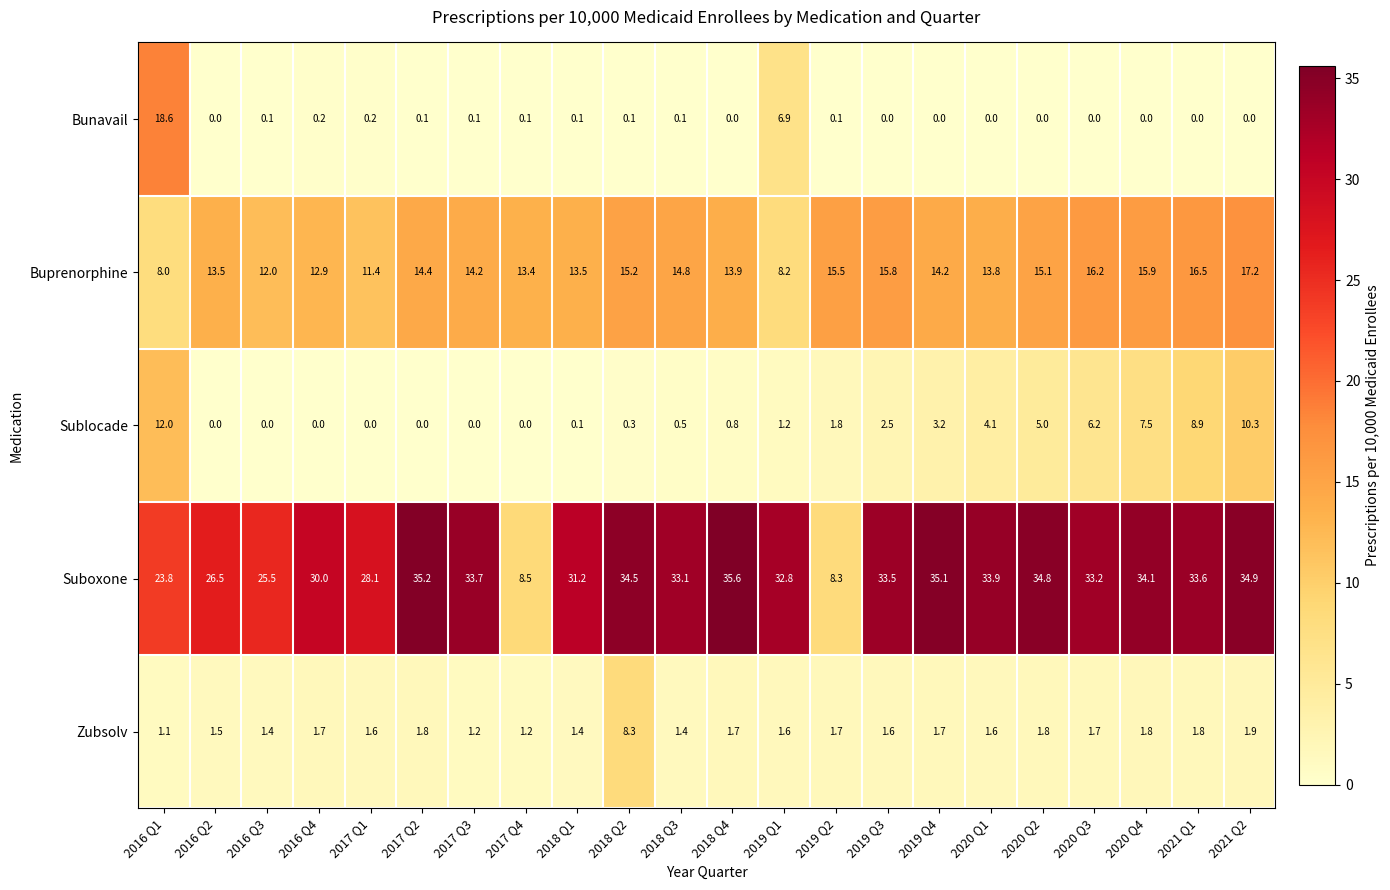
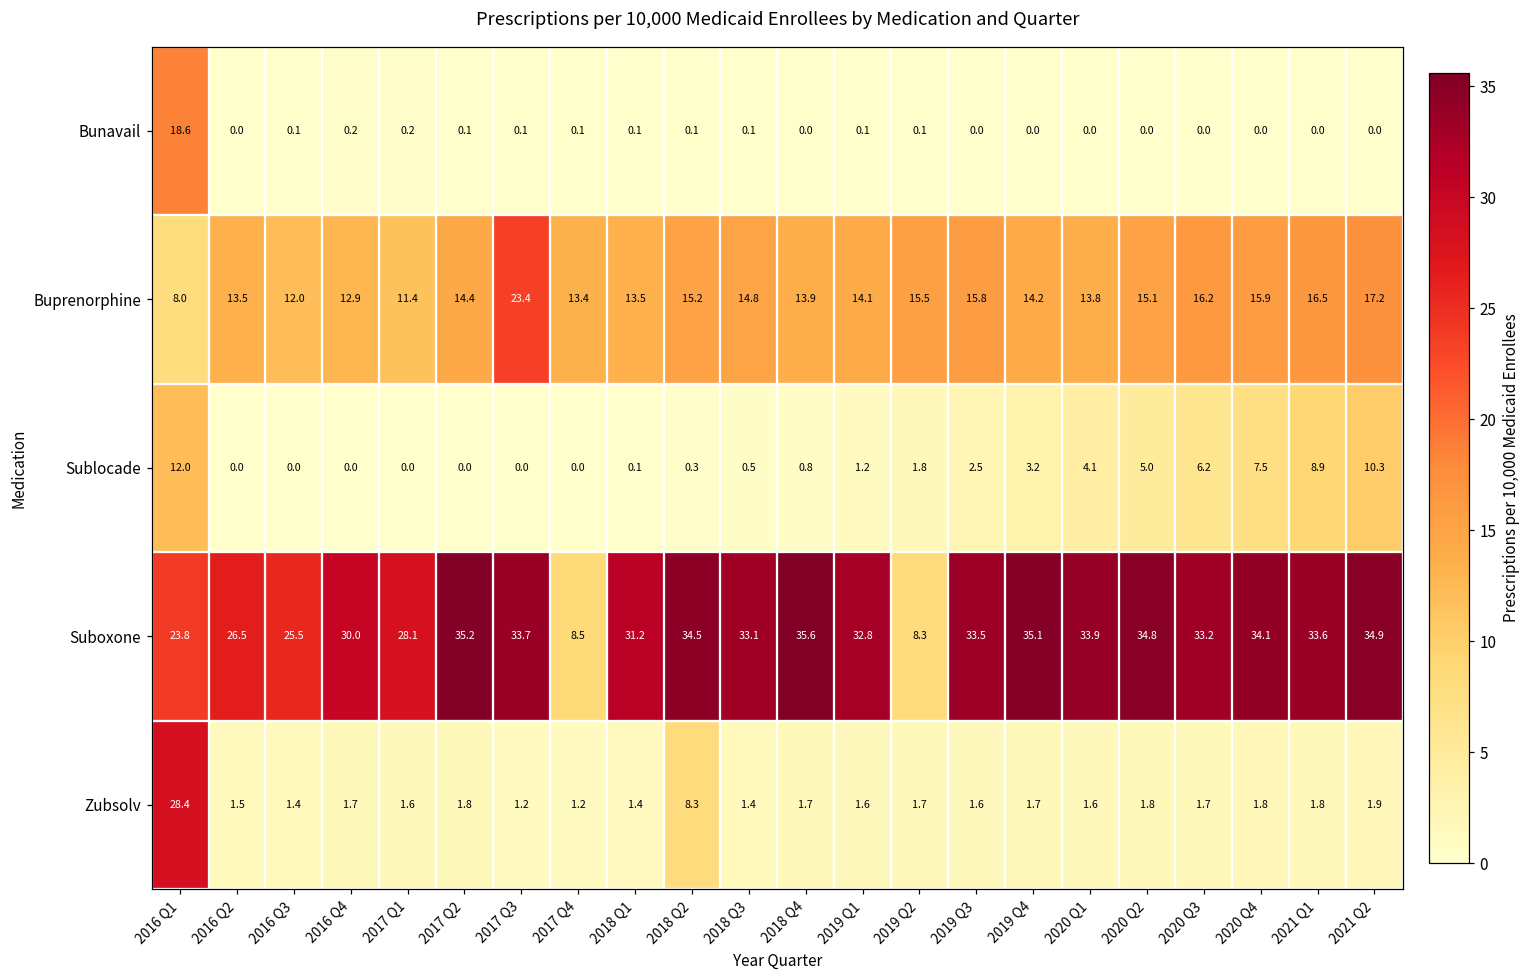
  {
    "Bunavail": {
      "2016 Q1": 18.6,
      "2016 Q2": 0.0,
      "2016 Q3": 0.1,
      "2016 Q4": 0.2,
      "2017 Q1": 0.2,
      "2017 Q2": 0.1,
      "2017 Q3": 0.1,
      "2017 Q4": 0.1,
      "2018 Q1": 0.1,
      "2018 Q2": 0.1,
      "2018 Q3": 0.1,
      "2018 Q4": 0.0,
-     "2019 Q1": 6.9,
+     "2019 Q1": 0.1,
      "2019 Q2": 0.1,
      "2019 Q3": 0.0,
      "2019 Q4": 0.0,
      "2020 Q1": 0.0,
      "2020 Q2": 0.0,
      "2020 Q3": 0.0,
      "2020 Q4": 0.0,
      "2021 Q1": 0.0,
      "2021 Q2": 0.0
    },
    "Buprenorphine": {
      "2016 Q1": 8.0,
      "2016 Q2": 13.5,
      "2016 Q3": 12.0,
      "2016 Q4": 12.9,
      "2017 Q1": 11.4,
      "2017 Q2": 14.4,
-     "2017 Q3": 14.2,
+     "2017 Q3": 23.4,
      "2017 Q4": 13.4,
      "2018 Q1": 13.5,
      "2018 Q2": 15.2,
      "2018 Q3": 14.8,
      "2018 Q4": 13.9,
-     "2019 Q1": 8.2,
+     "2019 Q1": 14.1,
      "2019 Q2": 15.5,
      "2019 Q3": 15.8,
      "2019 Q4": 14.2,
      "2020 Q1": 13.8,
      "2020 Q2": 15.1,
      "2020 Q3": 16.2,
      "2020 Q4": 15.9,
      "2021 Q1": 16.5,
      "2021 Q2": 17.2
    },
    "Sublocade": {
      "2016 Q1": 12.0,
      "2016 Q2": 0.0,
      "2016 Q3": 0.0,
      "2016 Q4": 0.0,
      "2017 Q1": 0.0,
      "2017 Q2": 0.0,
      "2017 Q3": 0.0,
      "2017 Q4": 0.0,
      "2018 Q1": 0.1,
      "2018 Q2": 0.3,
      "2018 Q3": 0.5,
      "2018 Q4": 0.8,
      "2019 Q1": 1.2,
      "2019 Q2": 1.8,
      "2019 Q3": 2.5,
      "2019 Q4": 3.2,
      "2020 Q1": 4.1,
      "2020 Q2": 5.0,
      "2020 Q3": 6.2,
      "2020 Q4": 7.5,
      "2021 Q1": 8.9,
      "2021 Q2": 10.3
    },
    "Suboxone": {
      "2016 Q1": 23.8,
      "2016 Q2": 26.5,
      "2016 Q3": 25.5,
      "2016 Q4": 30.0,
      "2017 Q1": 28.1,
      "2017 Q2": 35.2,
      "2017 Q3": 33.7,
      "2017 Q4": 8.5,
      "2018 Q1": 31.2,
      "2018 Q2": 34.5,
      "2018 Q3": 33.1,
      "2018 Q4": 35.6,
      "2019 Q1": 32.8,
      "2019 Q2": 8.3,
      "2019 Q3": 33.5,
      "2019 Q4": 35.1,
      "2020 Q1": 33.9,
      "2020 Q2": 34.8,
      "2020 Q3": 33.2,
      "2020 Q4": 34.1,
      "2021 Q1": 33.6,
      "2021 Q2": 34.9
    },
    "Zubsolv": {
-     "2016 Q1": 1.1,
+     "2016 Q1": 28.4,
      "2016 Q2": 1.5,
      "2016 Q3": 1.4,
      "2016 Q4": 1.7,
      "2017 Q1": 1.6,
      "2017 Q2": 1.8,
      "2017 Q3": 1.2,
      "2017 Q4": 1.2,
      "2018 Q1": 1.4,
      "2018 Q2": 8.3,
      "2018 Q3": 1.4,
      "2018 Q4": 1.7,
      "2019 Q1": 1.6,
      "2019 Q2": 1.7,
      "2019 Q3": 1.6,
      "2019 Q4": 1.7,
      "2020 Q1": 1.6,
      "2020 Q2": 1.8,
      "2020 Q3": 1.7,
      "2020 Q4": 1.8,
      "2021 Q1": 1.8,
      "2021 Q2": 1.9
    }
  }
